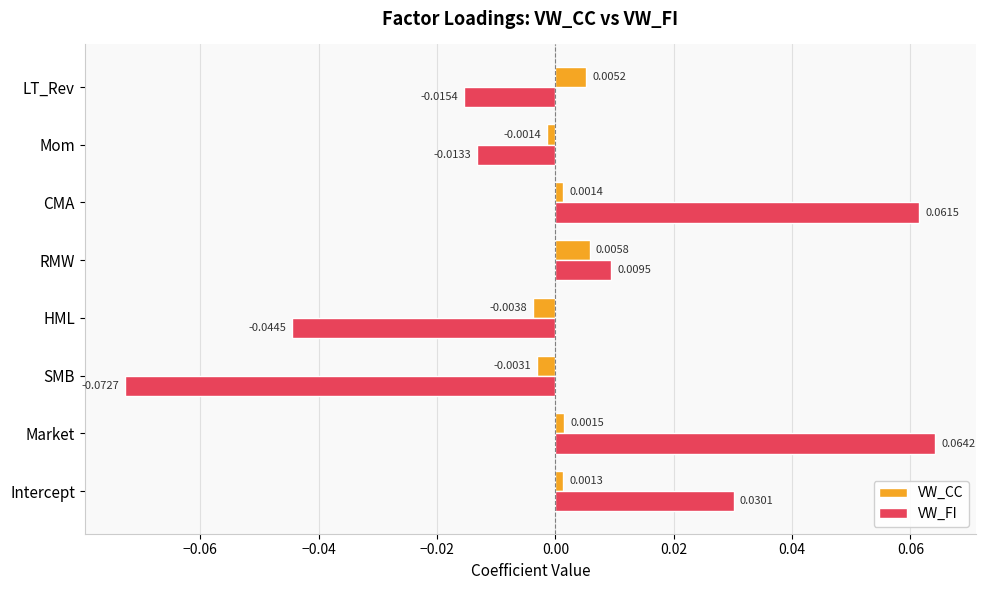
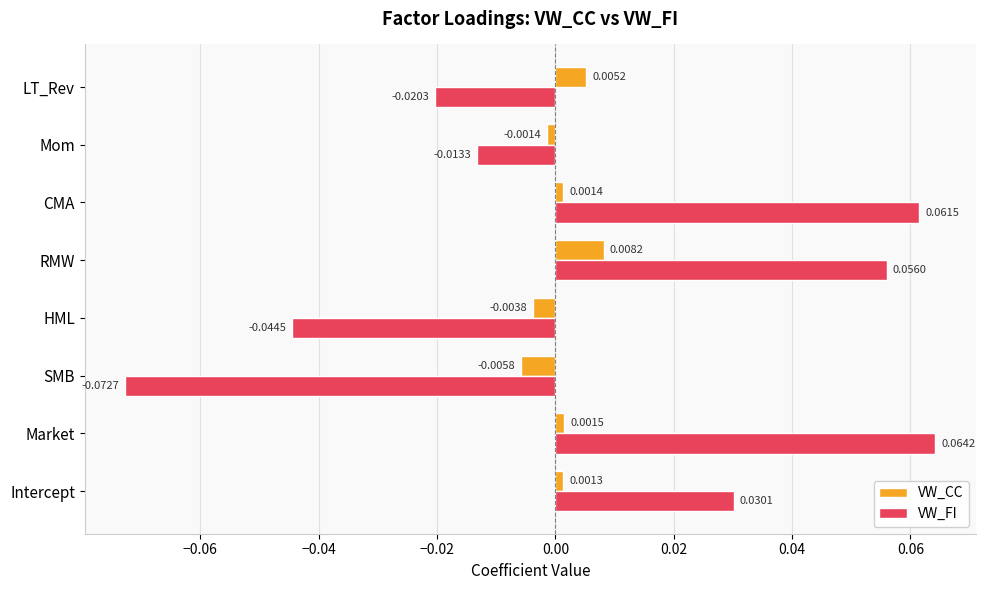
  {
    "VW_CC": {
      "LT_Rev": 0.0052,
      "Mom": -0.0014,
      "CMA": 0.0014,
-     "RMW": 0.0058,
+     "RMW": 0.0082,
      "HML": -0.0038,
-     "SMB": -0.0031,
+     "SMB": -0.0058,
      "Market": 0.0015,
      "Intercept": 0.0013
    },
    "VW_FI": {
-     "LT_Rev": -0.0154,
+     "LT_Rev": -0.0203,
      "Mom": -0.0133,
      "CMA": 0.0615,
-     "RMW": 0.0095,
+     "RMW": 0.0560,
      "HML": -0.0445,
      "SMB": -0.0727,
      "Market": 0.0642,
      "Intercept": 0.0301
    }
  }
